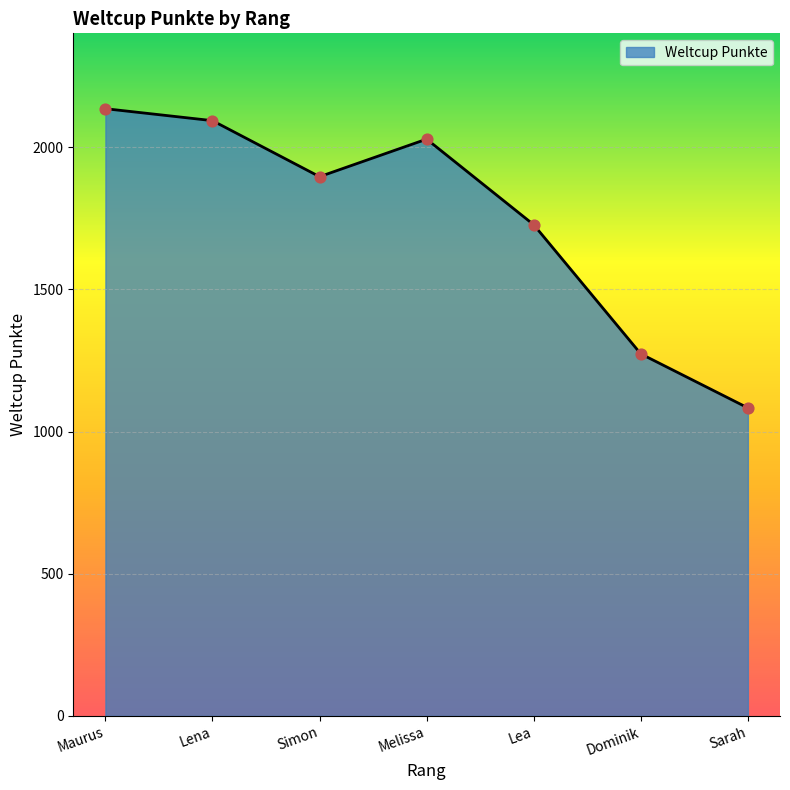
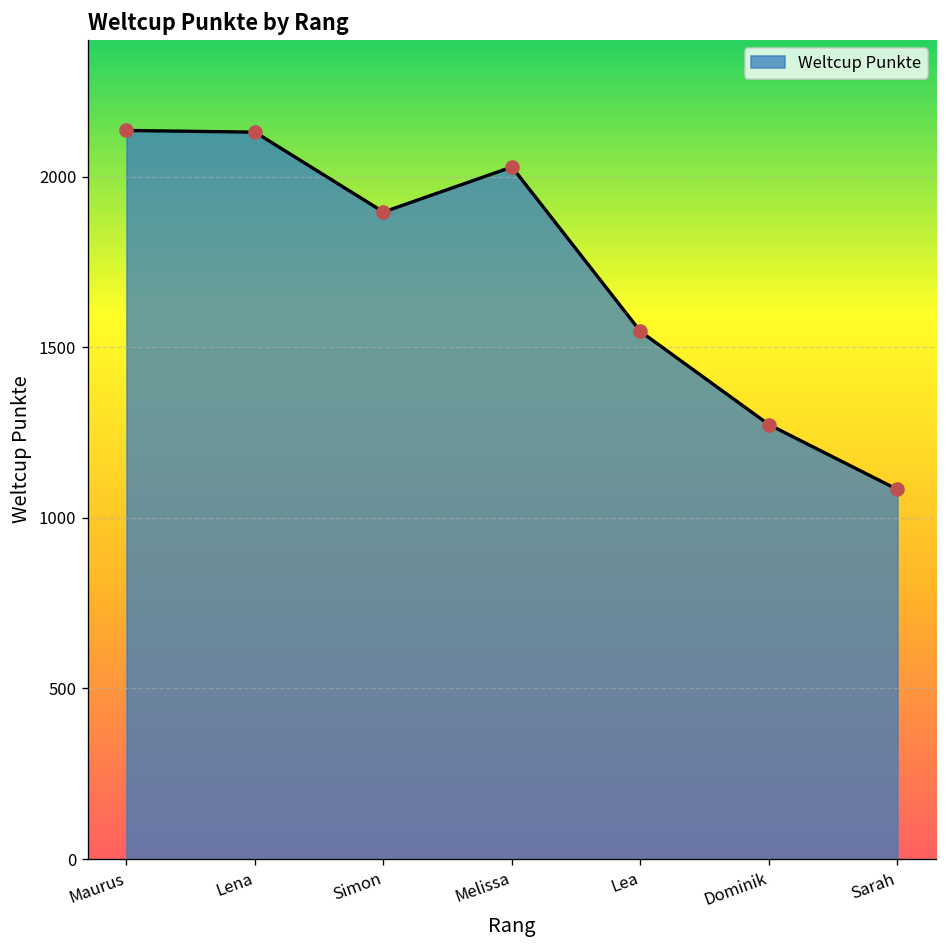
  {
    "Maurus": 2140,
-   "Lena": 2090,
+   "Lena": 2130,
    "Simon": 1900,
    "Melissa": 2030,
-   "Lea": 1730,
+   "Lea": 1550,
    "Dominik": 1270,
    "Sarah": 1080
  }
